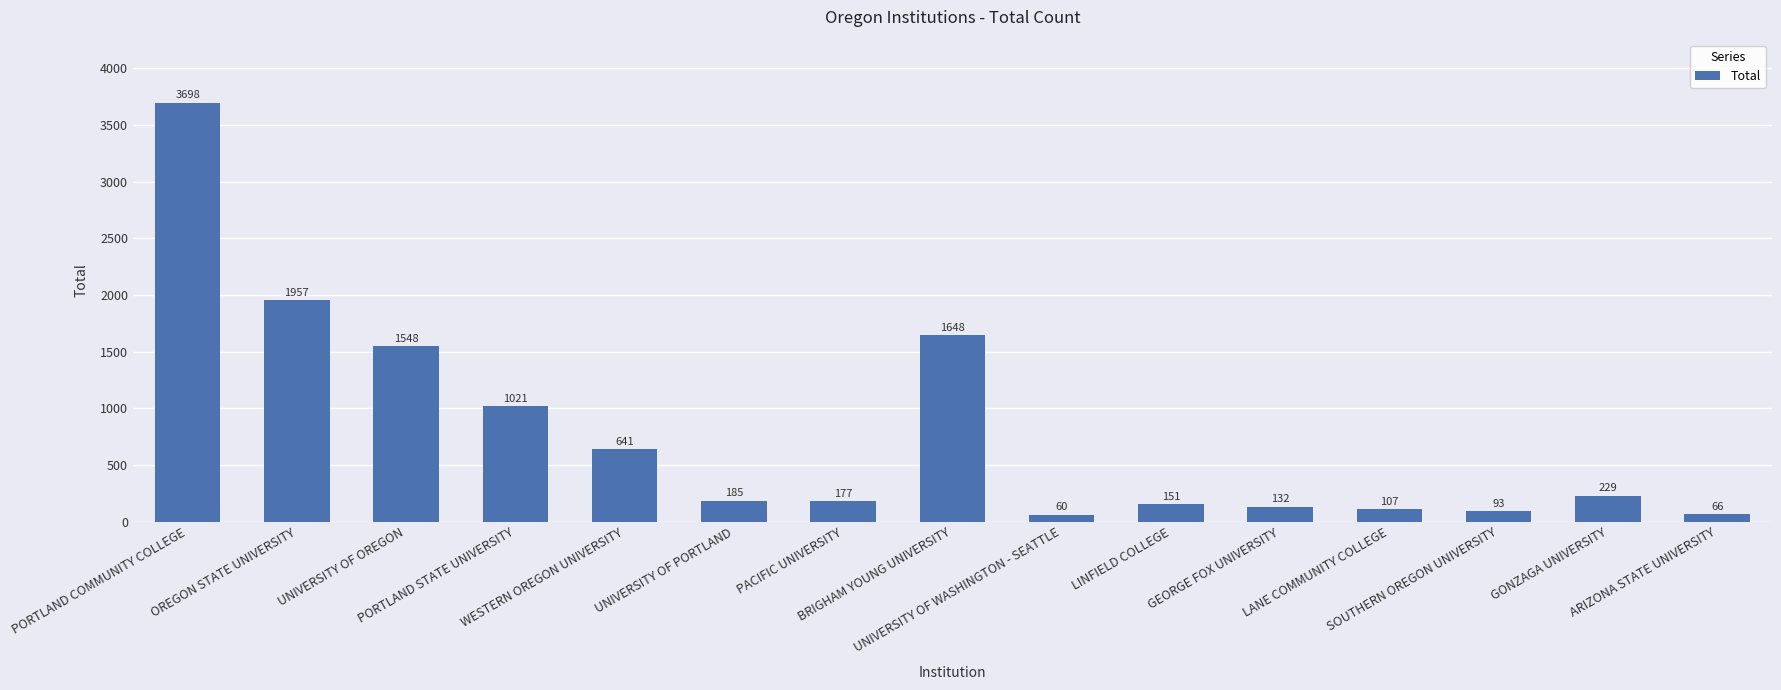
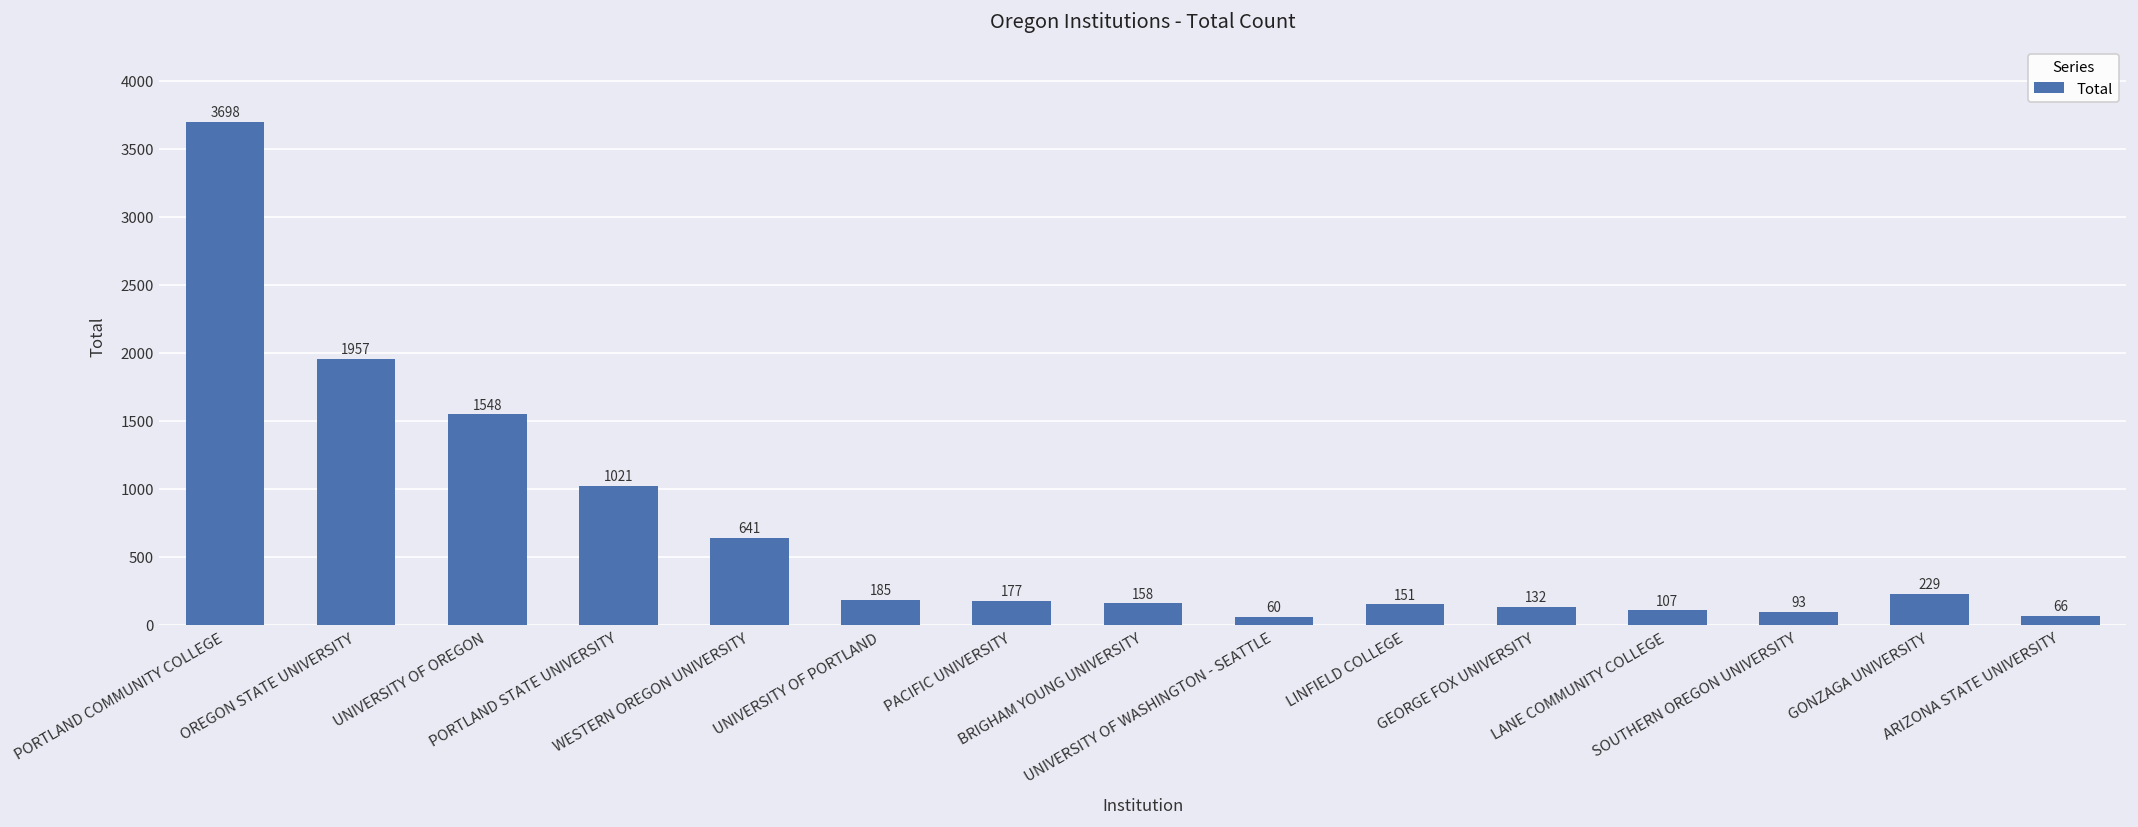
  {
    "PORTLAND COMMUNITY COLLEGE": 3698,
    "OREGON STATE UNIVERSITY": 1957,
    "UNIVERSITY OF OREGON": 1548,
    "PORTLAND STATE UNIVERSITY": 1021,
    "WESTERN OREGON UNIVERSITY": 641,
    "UNIVERSITY OF PORTLAND": 185,
    "PACIFIC UNIVERSITY": 177,
-   "BRIGHAM YOUNG UNIVERSITY": 1648,
+   "BRIGHAM YOUNG UNIVERSITY": 158,
    "UNIVERSITY OF WASHINGTON - SEATTLE": 60,
    "LINFIELD COLLEGE": 151,
    "GEORGE FOX UNIVERSITY": 132,
    "LANE COMMUNITY COLLEGE": 107,
    "SOUTHERN OREGON UNIVERSITY": 93,
    "GONZAGA UNIVERSITY": 229,
    "ARIZONA STATE UNIVERSITY": 66
  }
